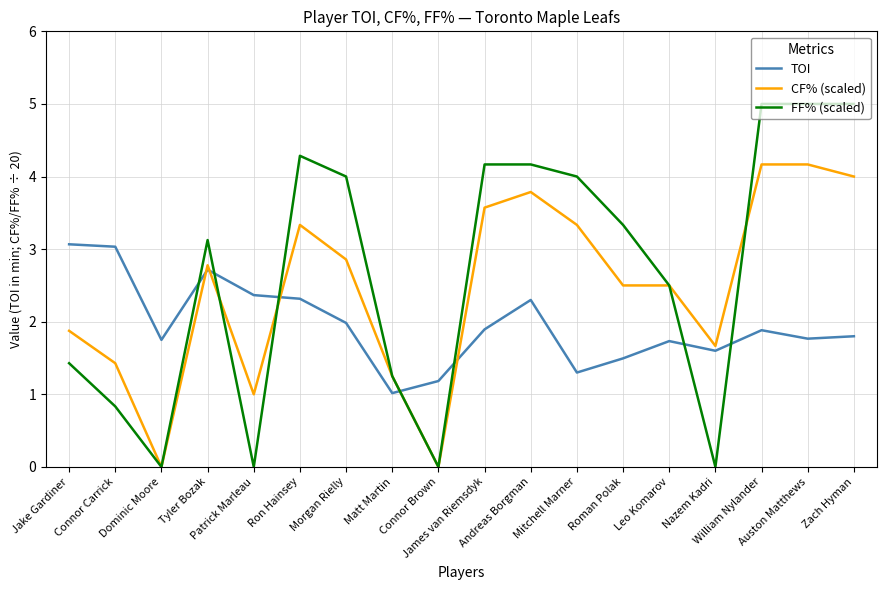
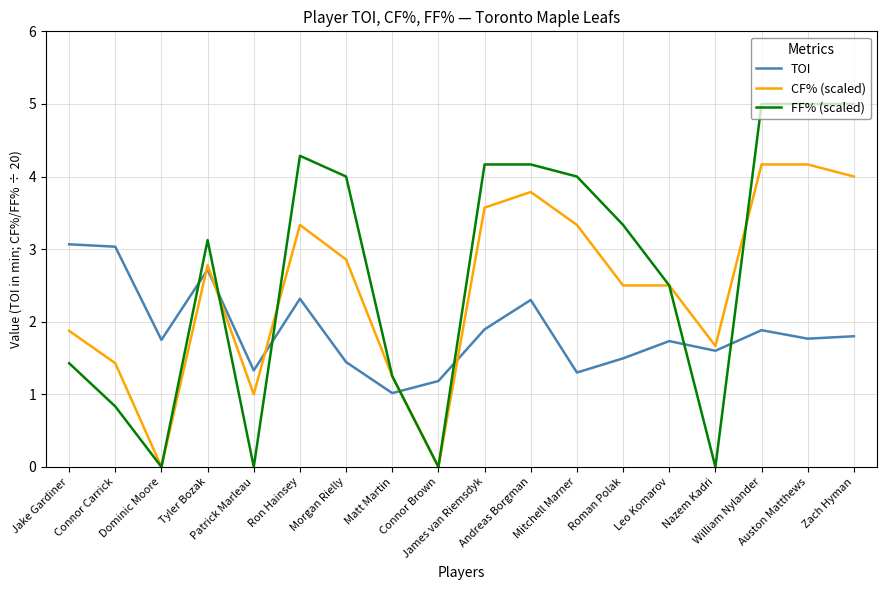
  {
    "TOI": {
      "Jake Gardiner": 3.1,
      "Connor Carrick": 3.0,
      "Dominic Moore": 1.8,
      "Tyler Bozak": 2.7,
-     "Patrick Marleau": 2.4,
+     "Patrick Marleau": 1.3,
      "Ron Hainsey": 2.3,
-     "Morgan Rielly": 2.0,
+     "Morgan Rielly": 1.4,
      "Matt Martin": 1.0,
      "Connor Brown": 1.2,
      "James van Riemsdyk": 1.9,
      "Andreas Borgman": 2.3,
      "Mitchell Marner": 1.3,
      "Roman Polak": 1.5,
      "Leo Komarov": 1.7,
      "Nazem Kadri": 1.6,
      "William Nylander": 1.9,
      "Auston Matthews": 1.8,
      "Zach Hyman": 1.8
    },
    "CF% (scaled)": {
      "Jake Gardiner": 1.9,
      "Connor Carrick": 1.4,
      "Tyler Bozak": 2.8,
      "Patrick Marleau": 1.0,
      "Ron Hainsey": 3.3,
      "Morgan Rielly": 2.9,
      "James van Riemsdyk": 3.6,
      "Andreas Borgman": 3.8,
      "Mitchell Marner": 3.3,
      "Roman Polak": 2.5,
      "Nazem Kadri": 1.7,
      "William Nylander": 4.2,
      "Auston Matthews": 4.2,
      "Zach Hyman": 4.0
    },
    "FF% (scaled)": {
      "Jake Gardiner": 1.4,
      "Connor Carrick": 0.8,
      "Tyler Bozak": 3.1,
      "Patrick Marleau": 0.0,
      "Ron Hainsey": 4.3,
      "Morgan Rielly": 4.0,
      "James van Riemsdyk": 4.2,
      "Andreas Borgman": 4.2,
      "Mitchell Marner": 4.0,
      "Roman Polak": 3.3,
      "Nazem Kadri": 0.0
    }
  }
